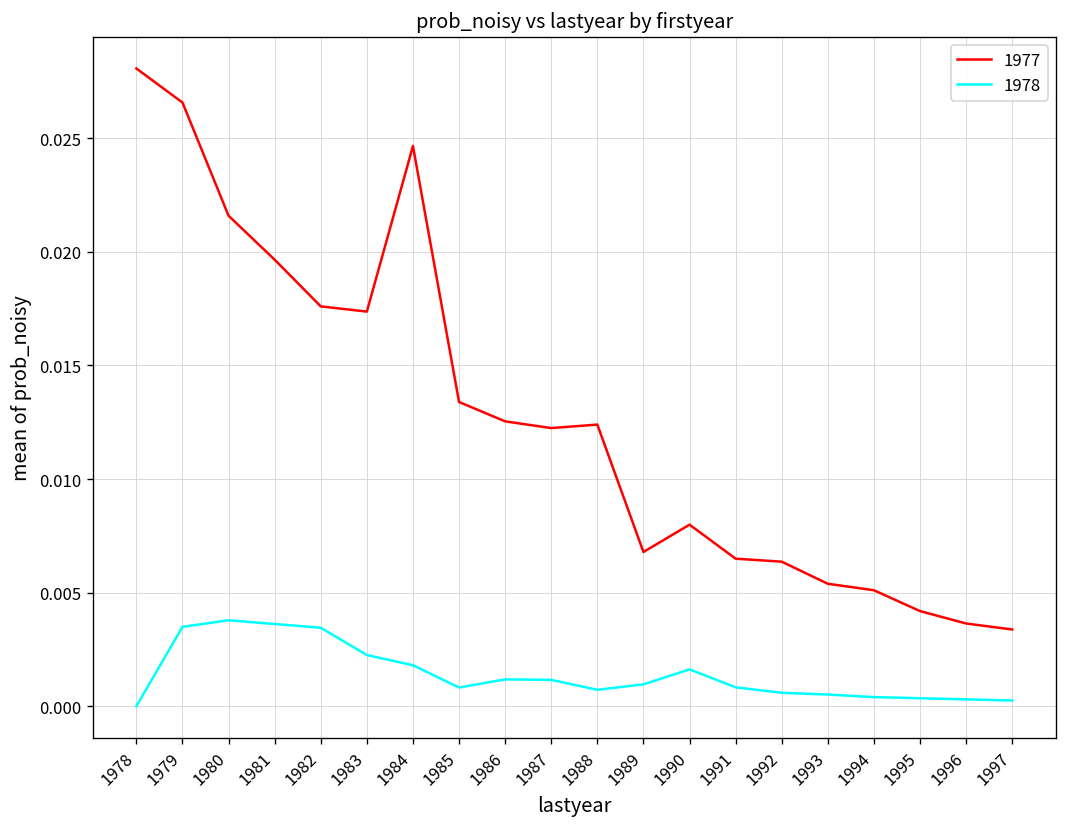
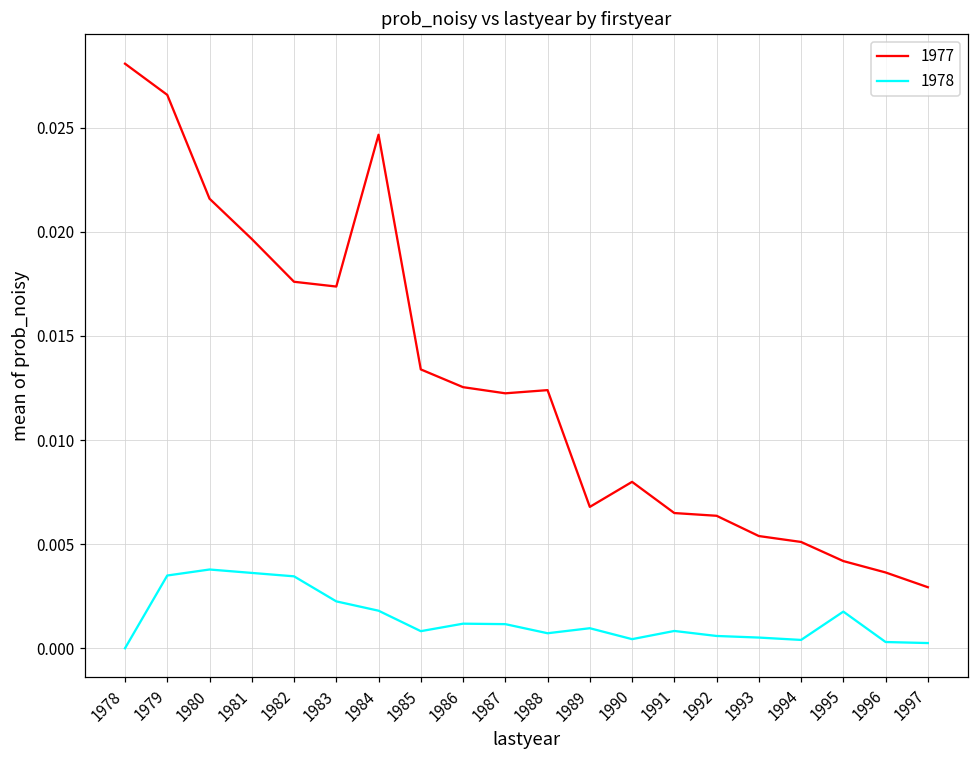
  {
    "1977": {
      "1978": 0.0281,
      "1979": 0.0266,
      "1980": 0.0216,
      "1981": 0.0197,
      "1982": 0.0176,
      "1983": 0.0174,
      "1984": 0.0247,
      "1985": 0.0134,
      "1986": 0.0125,
      "1987": 0.0122,
      "1988": 0.0124,
      "1989": 0.0068,
      "1990": 0.0080,
      "1991": 0.0065,
      "1992": 0.0064,
      "1993": 0.0054,
      "1994": 0.0051,
      "1995": 0.0042,
      "1996": 0.0036,
-     "1997": 0.0034
+     "1997": 0.0029
    },
    "1978": {
      "1978": 0.0000,
      "1979": 0.0035,
      "1980": 0.0038,
      "1981": 0.0036,
      "1982": 0.0035,
      "1983": 0.0023,
      "1984": 0.0018,
      "1985": 0.0008,
      "1986": 0.0012,
      "1987": 0.0012,
      "1988": 0.0007,
      "1989": 0.0010,
-     "1990": 0.0016,
+     "1990": 0.0004,
      "1991": 0.0008,
      "1992": 0.0006,
      "1993": 0.0005,
      "1994": 0.0004,
-     "1995": 0.0004,
+     "1995": 0.0018,
      "1996": 0.0003,
      "1997": 0.0003
    }
  }
